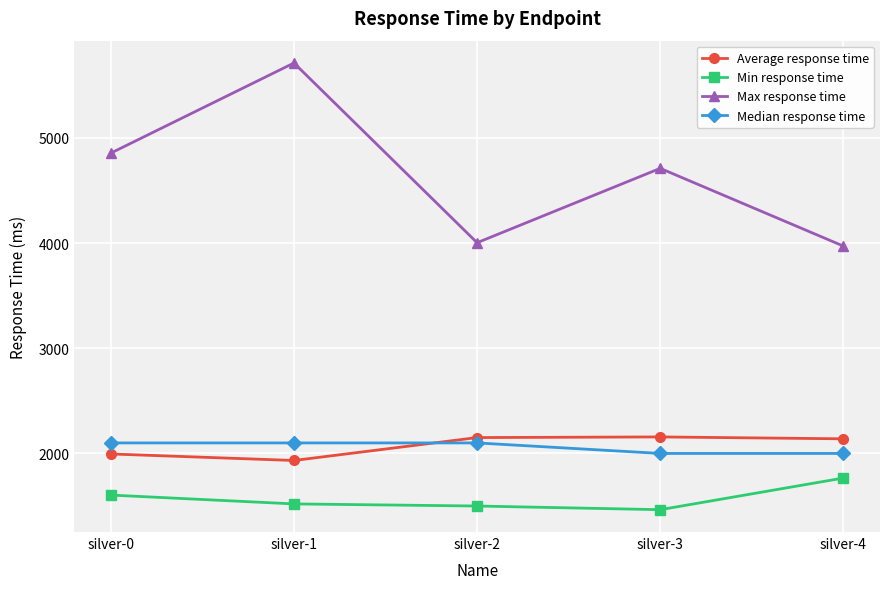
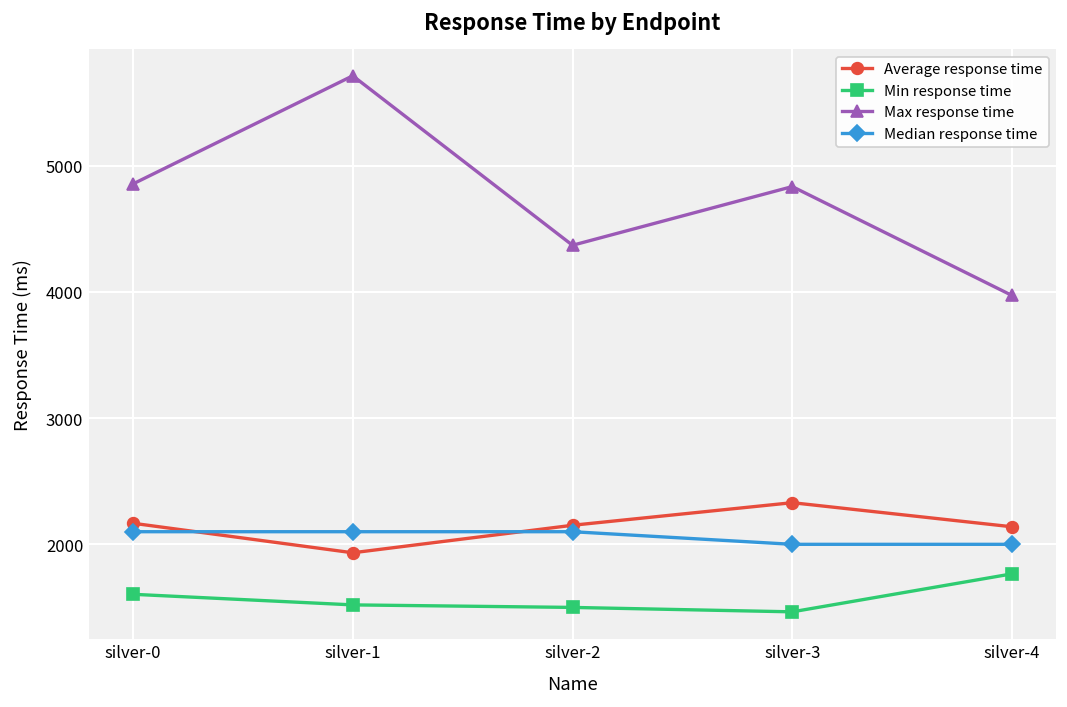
  {
    "Average response time": {
-     "silver-0": 2000,
+     "silver-0": 2170,
      "silver-1": 1930,
      "silver-2": 2150,
-     "silver-3": 2160,
+     "silver-3": 2330,
      "silver-4": 2140
    },
    "Min response time": {
      "silver-0": 1600,
      "silver-1": 1520,
      "silver-2": 1500,
      "silver-3": 1470,
      "silver-4": 1770
    },
    "Max response time": {
      "silver-0": 4860,
      "silver-1": 5710,
-     "silver-2": 4000,
-     "silver-3": 4710,
+     "silver-2": 4370,
+     "silver-3": 4840,
      "silver-4": 3970
    },
    "Median response time": {
      "silver-0": 2100,
      "silver-1": 2100,
      "silver-2": 2100,
      "silver-3": 2000,
      "silver-4": 2000
    }
  }
